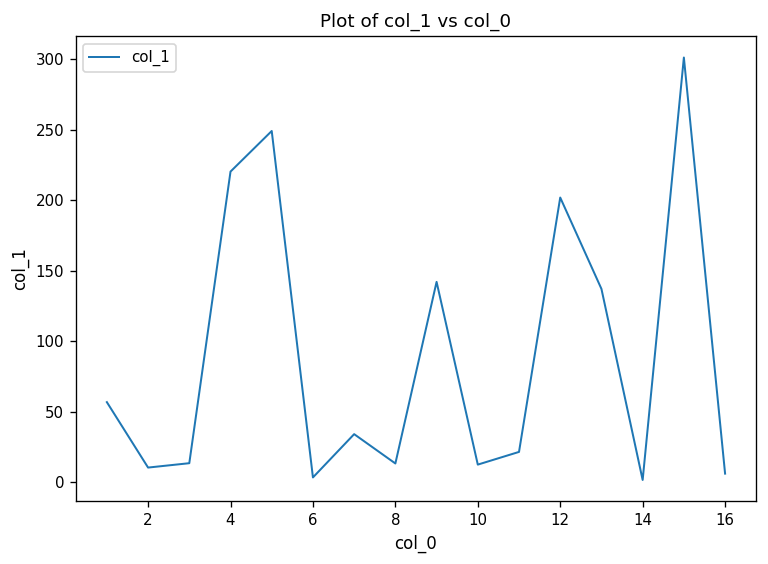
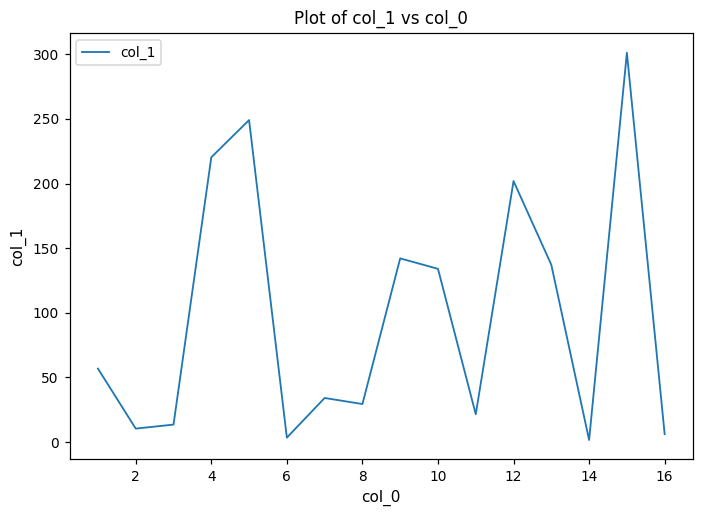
  {
    "2": 10,
    "4": 220,
    "6": 3,
-   "8": 13,
-   "10": 13,
+   "8": 29,
+   "10": 134,
    "12": 202,
    "14": 2,
    "16": 6
  }
